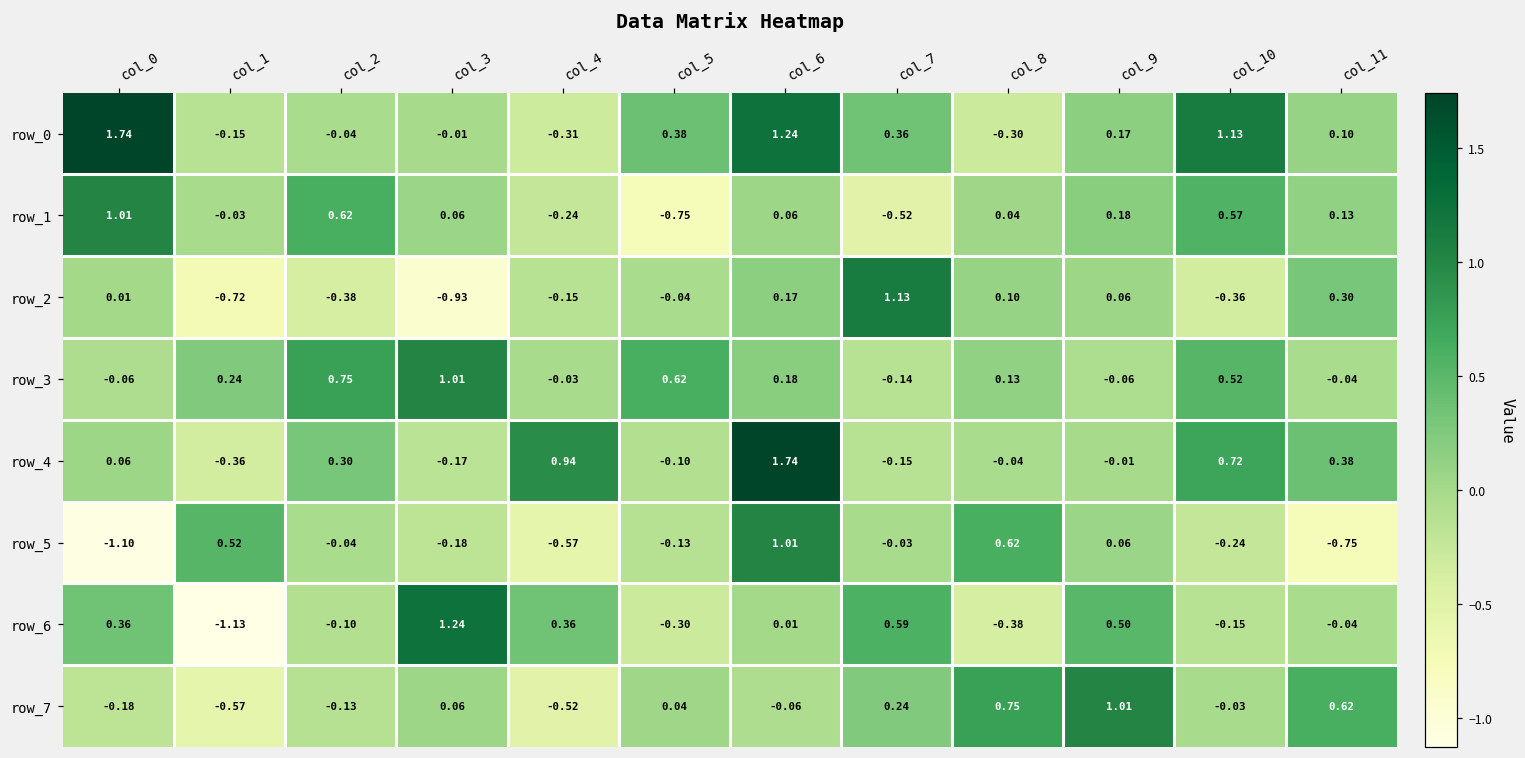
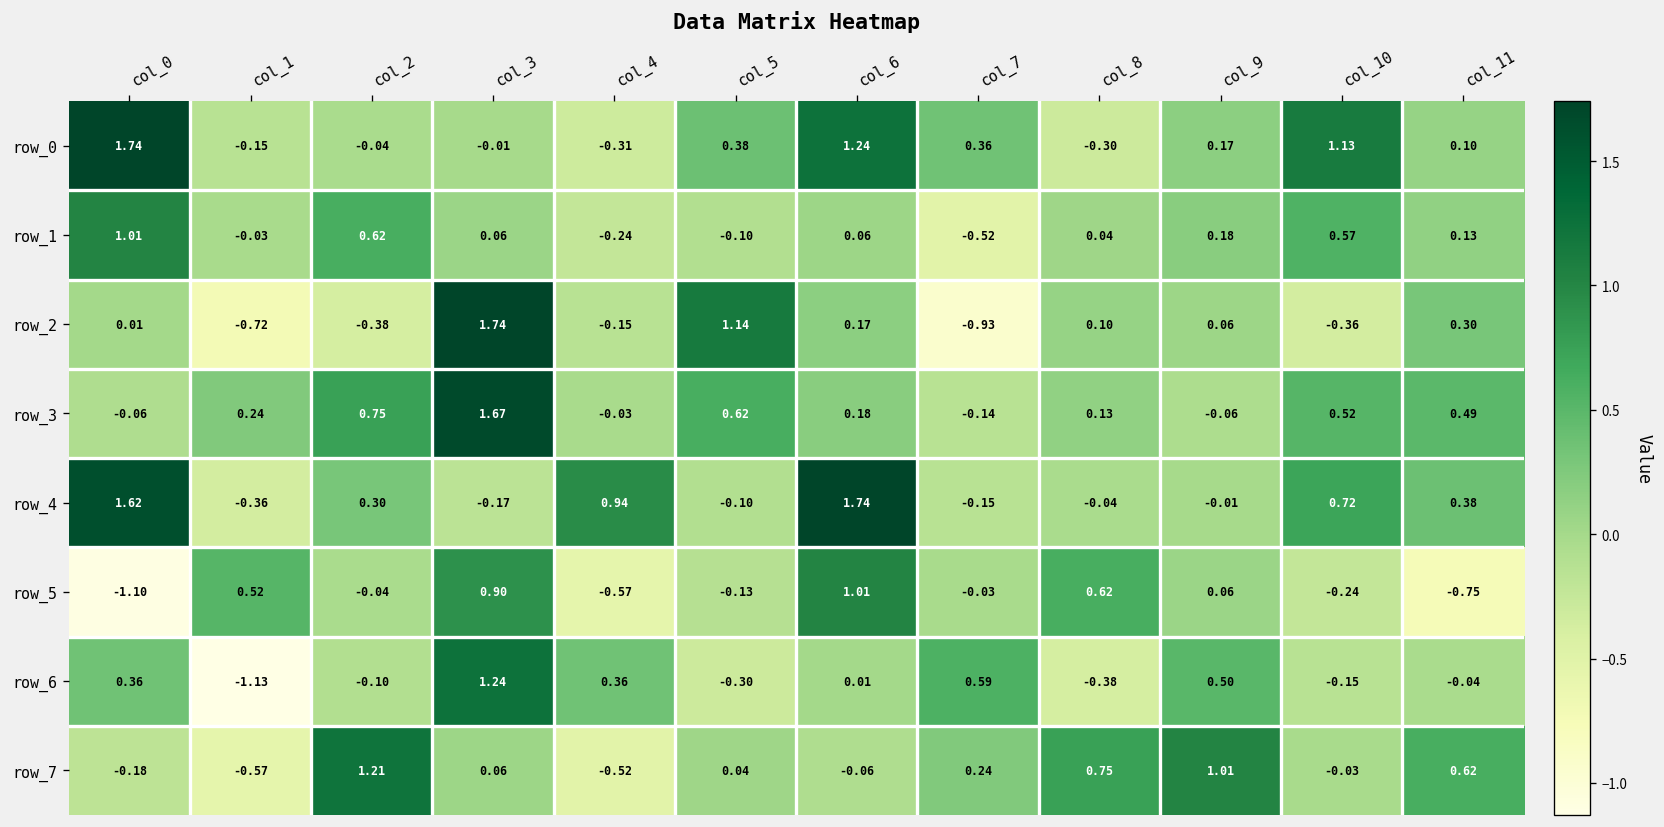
  {
    "row_0": {
      "col_0": 1.74,
      "col_1": -0.15,
      "col_2": -0.04,
      "col_3": -0.01,
      "col_4": -0.31,
      "col_5": 0.38,
      "col_6": 1.24,
      "col_7": 0.36,
      "col_8": -0.30,
      "col_9": 0.17,
      "col_10": 1.13,
      "col_11": 0.10
    },
    "row_1": {
      "col_0": 1.01,
      "col_1": -0.03,
      "col_2": 0.62,
      "col_3": 0.06,
      "col_4": -0.24,
-     "col_5": -0.75,
+     "col_5": -0.10,
      "col_6": 0.06,
      "col_7": -0.52,
      "col_8": 0.04,
      "col_9": 0.18,
      "col_10": 0.57,
      "col_11": 0.13
    },
    "row_2": {
      "col_0": 0.01,
      "col_1": -0.72,
      "col_2": -0.38,
-     "col_3": -0.93,
+     "col_3": 1.74,
      "col_4": -0.15,
-     "col_5": -0.04,
+     "col_5": 1.14,
      "col_6": 0.17,
-     "col_7": 1.13,
+     "col_7": -0.93,
      "col_8": 0.10,
      "col_9": 0.06,
      "col_10": -0.36,
      "col_11": 0.30
    },
    "row_3": {
      "col_0": -0.06,
      "col_1": 0.24,
      "col_2": 0.75,
-     "col_3": 1.01,
+     "col_3": 1.67,
      "col_4": -0.03,
      "col_5": 0.62,
      "col_6": 0.18,
      "col_7": -0.14,
      "col_8": 0.13,
      "col_9": -0.06,
      "col_10": 0.52,
-     "col_11": -0.04
+     "col_11": 0.49
    },
    "row_4": {
-     "col_0": 0.06,
+     "col_0": 1.62,
      "col_1": -0.36,
      "col_2": 0.30,
      "col_3": -0.17,
      "col_4": 0.94,
      "col_5": -0.10,
      "col_6": 1.74,
      "col_7": -0.15,
      "col_8": -0.04,
      "col_9": -0.01,
      "col_10": 0.72,
      "col_11": 0.38
    },
    "row_5": {
      "col_0": -1.10,
      "col_1": 0.52,
      "col_2": -0.04,
-     "col_3": -0.18,
+     "col_3": 0.90,
      "col_4": -0.57,
      "col_5": -0.13,
      "col_6": 1.01,
      "col_7": -0.03,
      "col_8": 0.62,
      "col_9": 0.06,
      "col_10": -0.24,
      "col_11": -0.75
    },
    "row_6": {
      "col_0": 0.36,
      "col_1": -1.13,
      "col_2": -0.10,
      "col_3": 1.24,
      "col_4": 0.36,
      "col_5": -0.30,
      "col_6": 0.01,
      "col_7": 0.59,
      "col_8": -0.38,
      "col_9": 0.50,
      "col_10": -0.15,
      "col_11": -0.04
    },
    "row_7": {
      "col_0": -0.18,
      "col_1": -0.57,
-     "col_2": -0.13,
+     "col_2": 1.21,
      "col_3": 0.06,
      "col_4": -0.52,
      "col_5": 0.04,
      "col_6": -0.06,
      "col_7": 0.24,
      "col_8": 0.75,
      "col_9": 1.01,
      "col_10": -0.03,
      "col_11": 0.62
    }
  }
